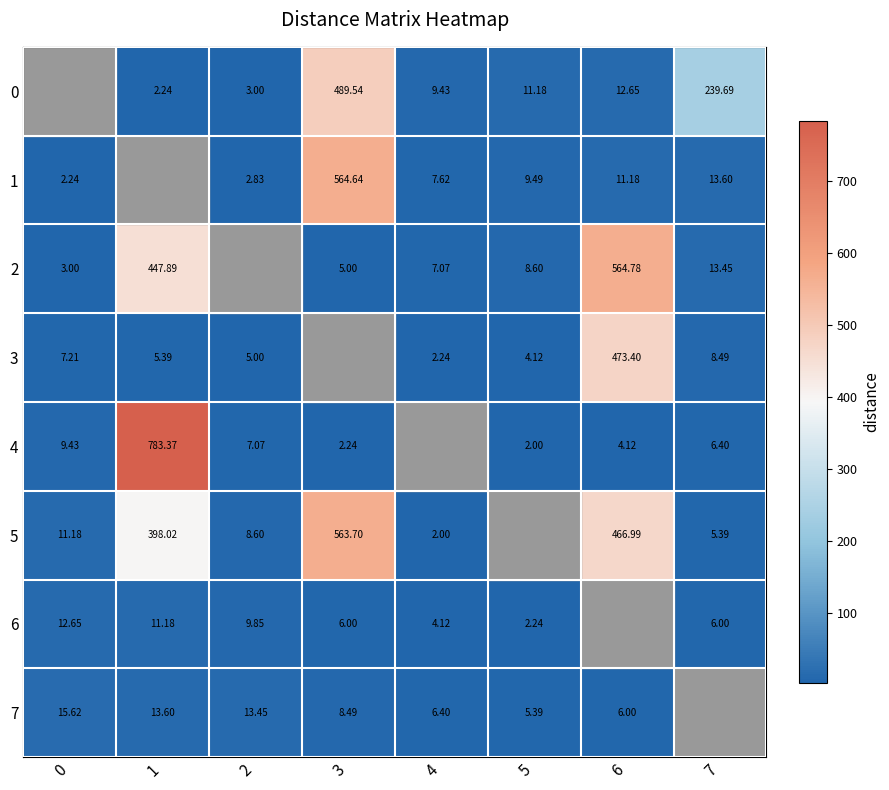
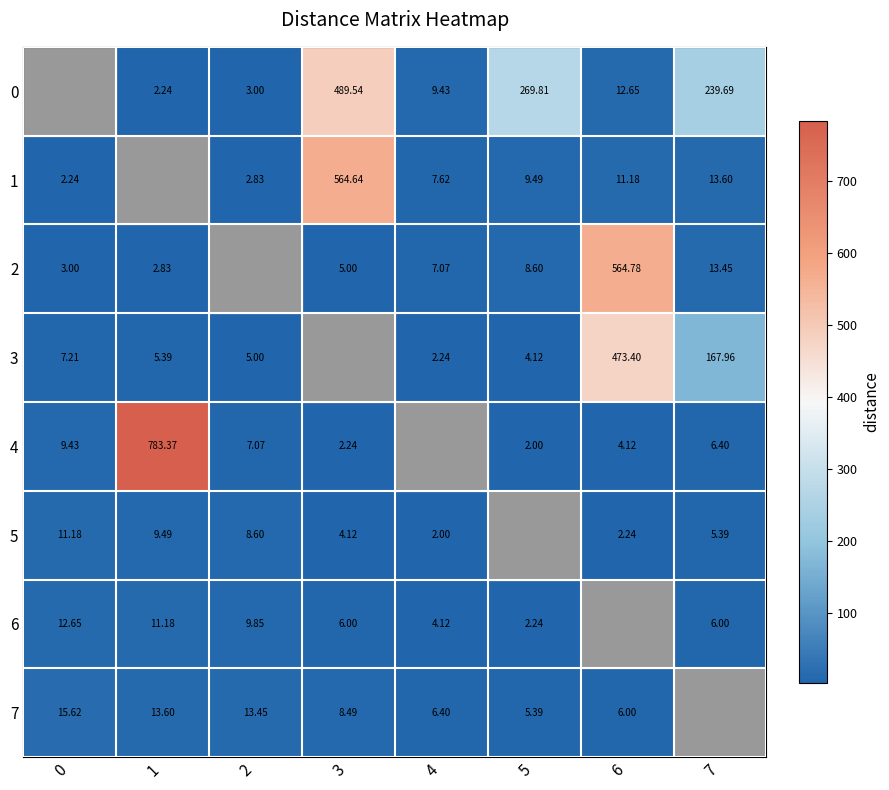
  {
    "0": {
      "1": 2.24,
      "2": 3.00,
      "3": 489.54,
      "4": 9.43,
-     "5": 11.18,
+     "5": 269.81,
      "6": 12.65,
      "7": 239.69
    },
    "1": {
      "0": 2.24,
      "2": 2.83,
      "3": 564.64,
      "4": 7.62,
      "5": 9.49,
      "6": 11.18,
      "7": 13.60
    },
    "2": {
      "0": 3.00,
-     "1": 447.89,
+     "1": 2.83,
      "3": 5.00,
      "4": 7.07,
      "5": 8.60,
      "6": 564.78,
      "7": 13.45
    },
    "3": {
      "0": 7.21,
      "1": 5.39,
      "2": 5.00,
      "4": 2.24,
      "5": 4.12,
      "6": 473.40,
-     "7": 8.49
+     "7": 167.96
    },
    "4": {
      "0": 9.43,
      "1": 783.37,
      "2": 7.07,
      "3": 2.24,
      "5": 2.00,
      "6": 4.12,
      "7": 6.40
    },
    "5": {
      "0": 11.18,
-     "1": 398.02,
+     "1": 9.49,
      "2": 8.60,
-     "3": 563.70,
+     "3": 4.12,
      "4": 2.00,
-     "6": 466.99,
+     "6": 2.24,
      "7": 5.39
    },
    "6": {
      "0": 12.65,
      "1": 11.18,
      "2": 9.85,
      "3": 6.00,
      "4": 4.12,
      "5": 2.24,
      "7": 6.00
    },
    "7": {
      "0": 15.62,
      "1": 13.60,
      "2": 13.45,
      "3": 8.49,
      "4": 6.40,
      "5": 5.39,
      "6": 6.00
    }
  }
